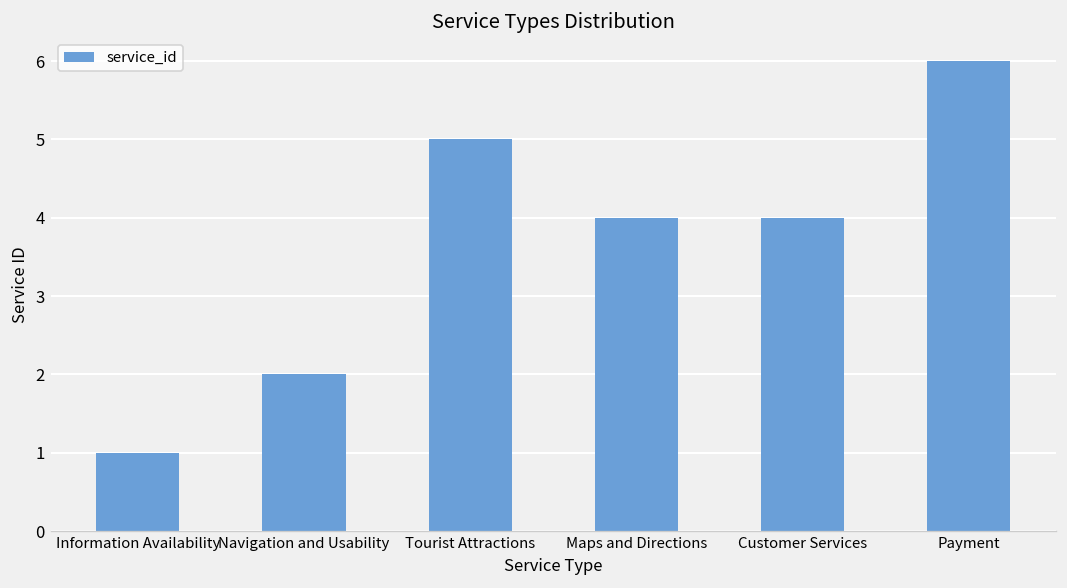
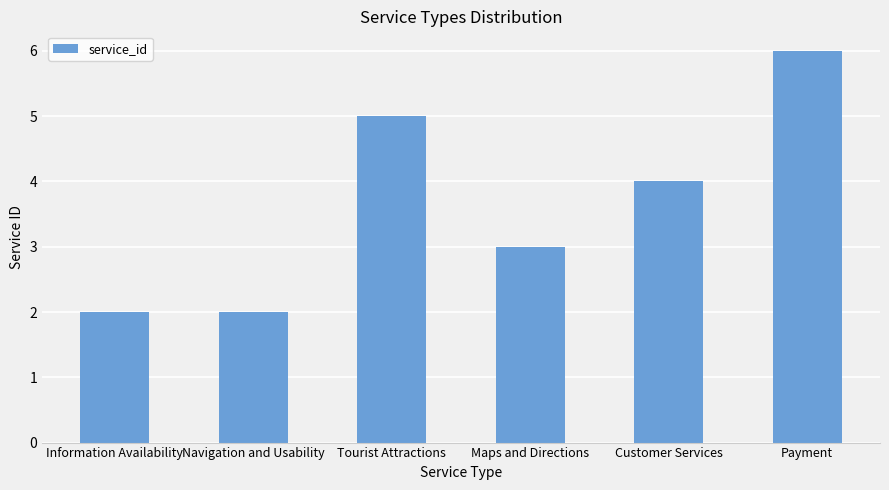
  {
-   "Information Availability": 1,
+   "Information Availability": 2,
    "Navigation and Usability": 2,
    "Tourist Attractions": 5,
-   "Maps and Directions": 4,
+   "Maps and Directions": 3,
    "Customer Services": 4,
    "Payment": 6
  }
